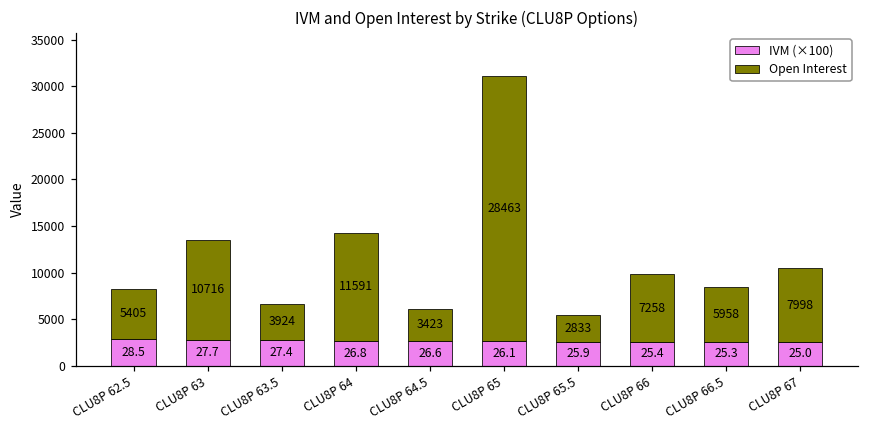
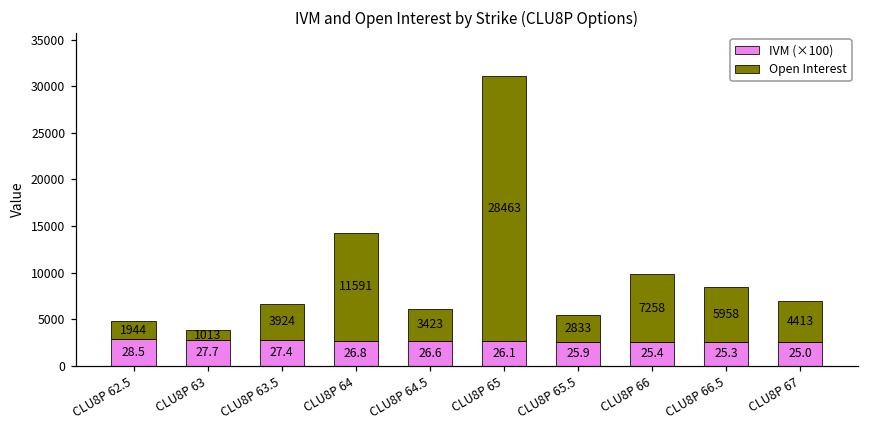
  {
    "Open Interest": {
-     "CLU8P 62.5": 5405,
-     "CLU8P 63": 10716,
+     "CLU8P 62.5": 1944,
+     "CLU8P 63": 1013,
      "CLU8P 63.5": 3924,
      "CLU8P 64": 11591,
      "CLU8P 64.5": 3423,
      "CLU8P 65": 28463,
      "CLU8P 65.5": 2833,
      "CLU8P 66": 7258,
      "CLU8P 66.5": 5958,
-     "CLU8P 67": 7998
+     "CLU8P 67": 4413
    }
  }
